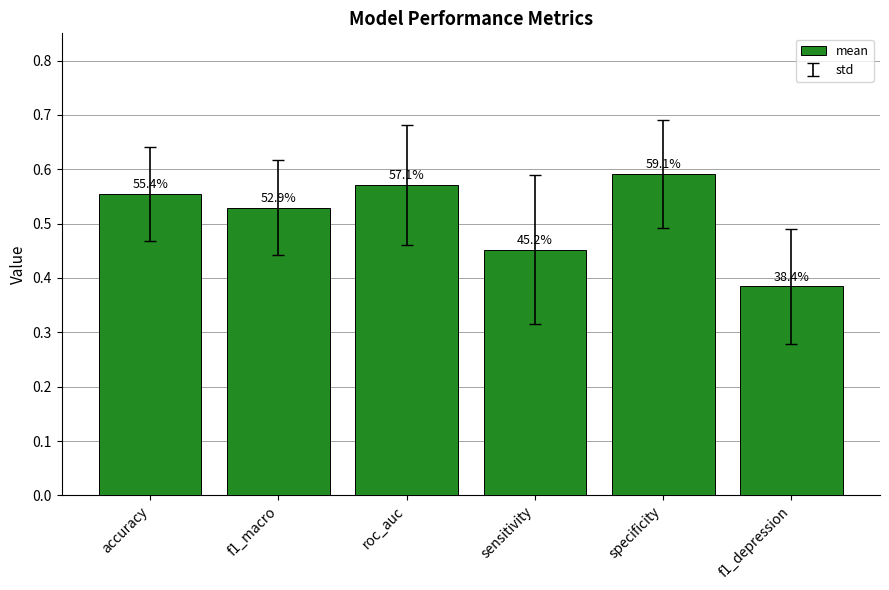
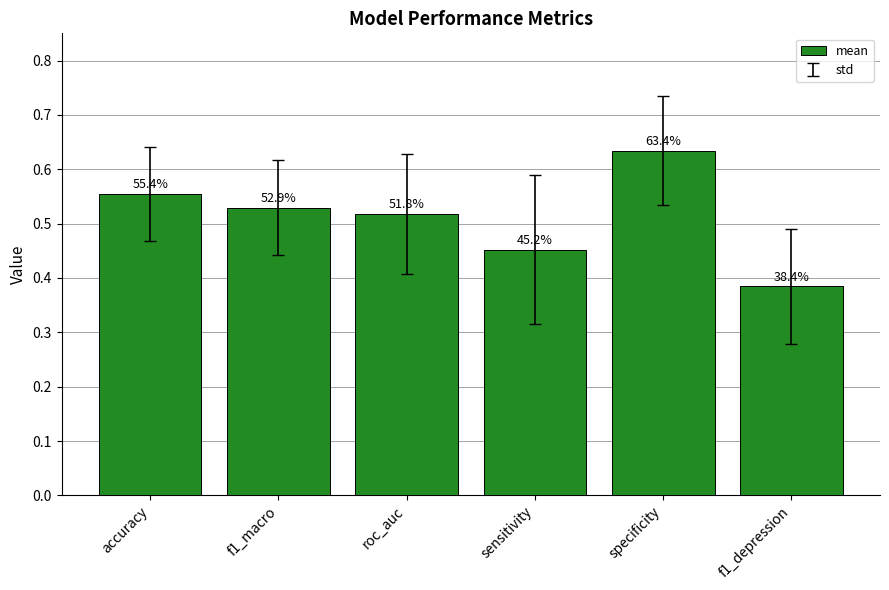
  {
    "mean": {
      "accuracy": "55.4%",
      "f1_macro": "52.9%",
-     "roc_auc": "57.1%",
+     "roc_auc": "51.8%",
      "sensitivity": "45.2%",
-     "specificity": "59.1%",
+     "specificity": "63.4%",
      "f1_depression": "38.4%"
    }
  }
